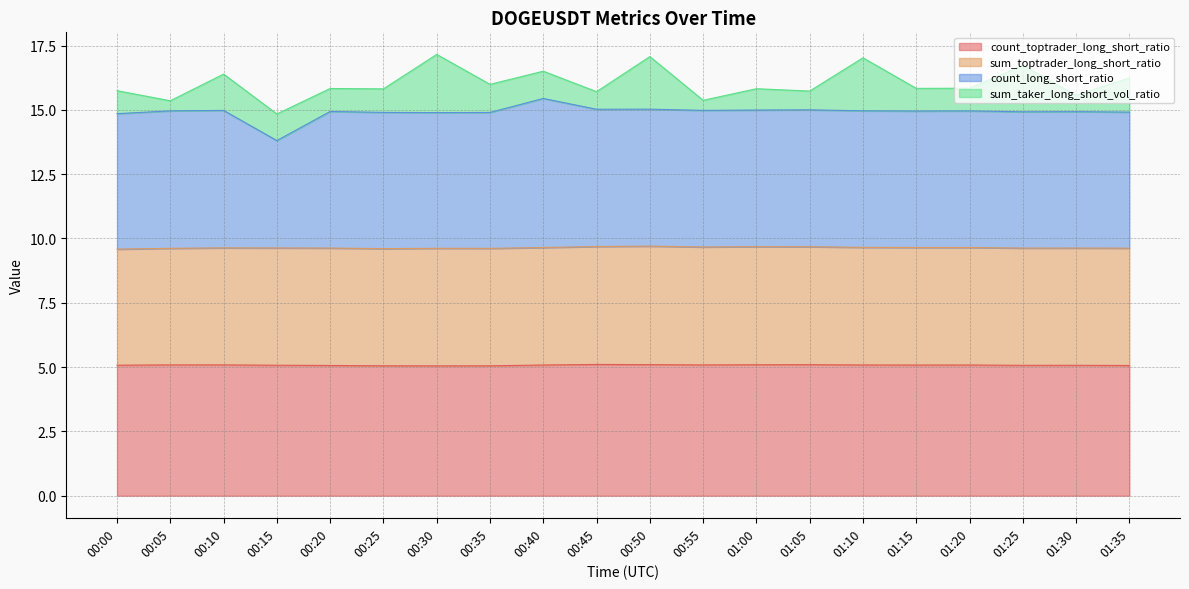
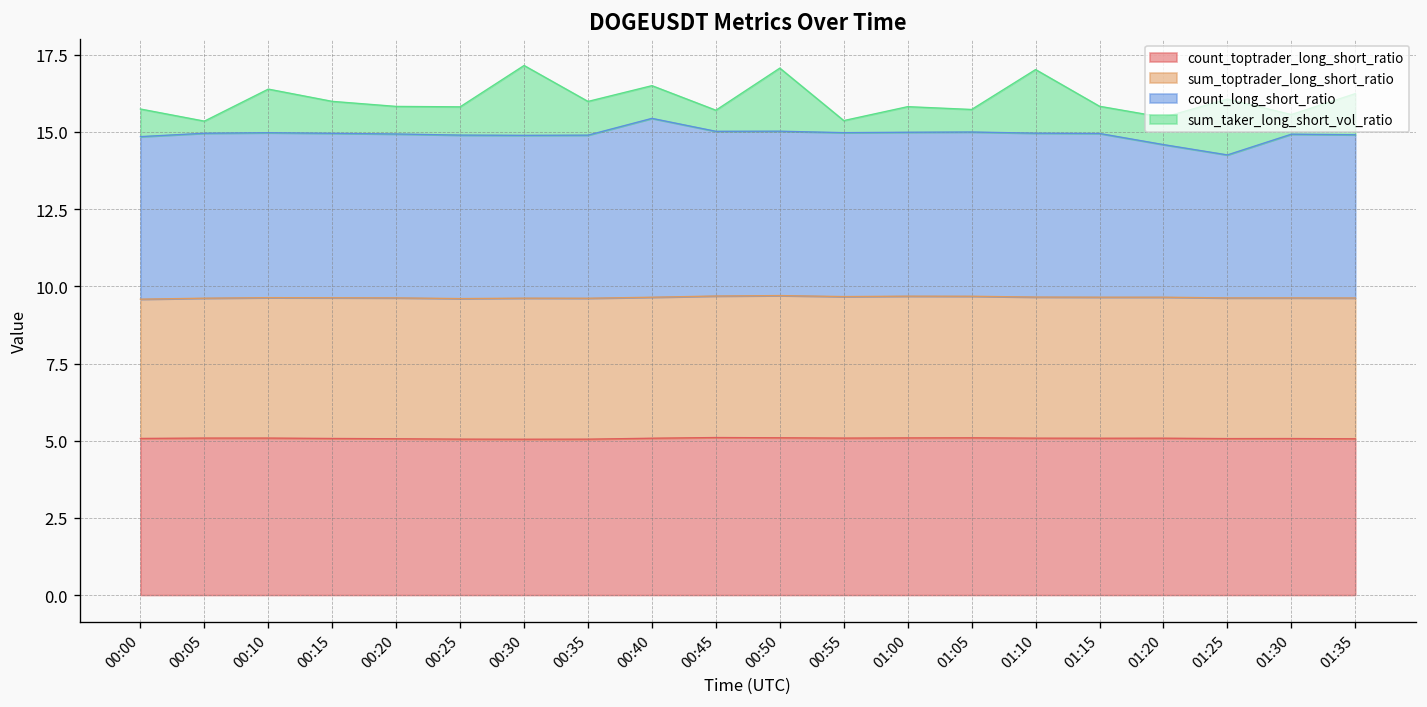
  {
    "count_long_short_ratio": {
      "00:00": 5.3,
      "00:05": 5.3,
      "00:10": 5.3,
-     "00:15": 4.2,
+     "00:15": 5.3,
      "00:20": 5.3,
      "00:25": 5.3,
      "00:30": 5.3,
      "00:35": 5.3,
      "00:40": 5.8,
      "00:45": 5.3,
      "00:50": 5.3,
      "00:55": 5.3,
      "01:00": 5.3,
      "01:05": 5.3,
      "01:10": 5.3,
      "01:15": 5.3,
-     "01:20": 5.3,
-     "01:25": 5.3,
+     "01:20": 4.9,
+     "01:25": 4.6,
      "01:30": 5.3,
      "01:35": 5.3
    },
    "sum_taker_long_short_vol_ratio": {
      "00:00": 0.9,
      "00:05": 0.4,
      "00:10": 1.4,
      "00:15": 1.0,
      "00:20": 0.9,
      "00:25": 0.9,
      "00:30": 2.3,
      "00:35": 1.1,
      "00:40": 1.1,
      "00:45": 0.7,
      "00:50": 2.0,
      "00:55": 0.4,
      "01:00": 0.8,
      "01:05": 0.7,
      "01:10": 2.1,
      "01:15": 0.9
    }
  }
